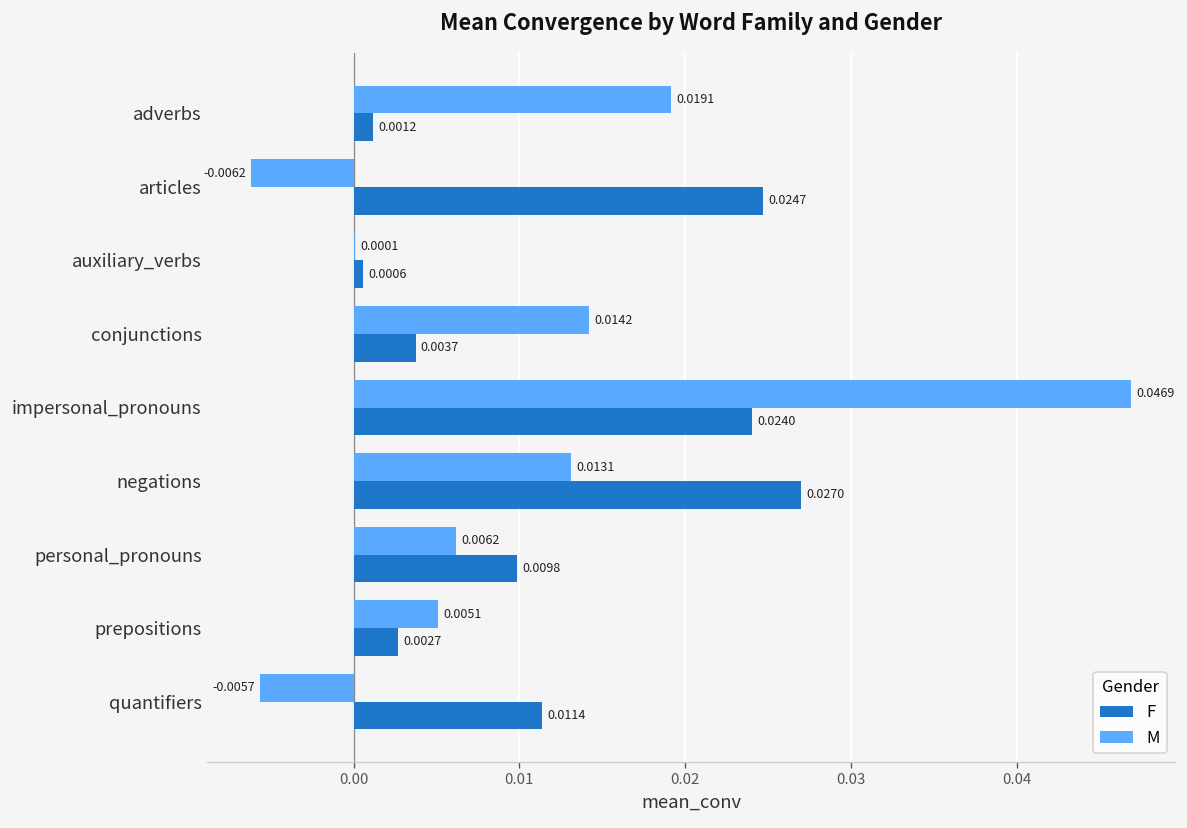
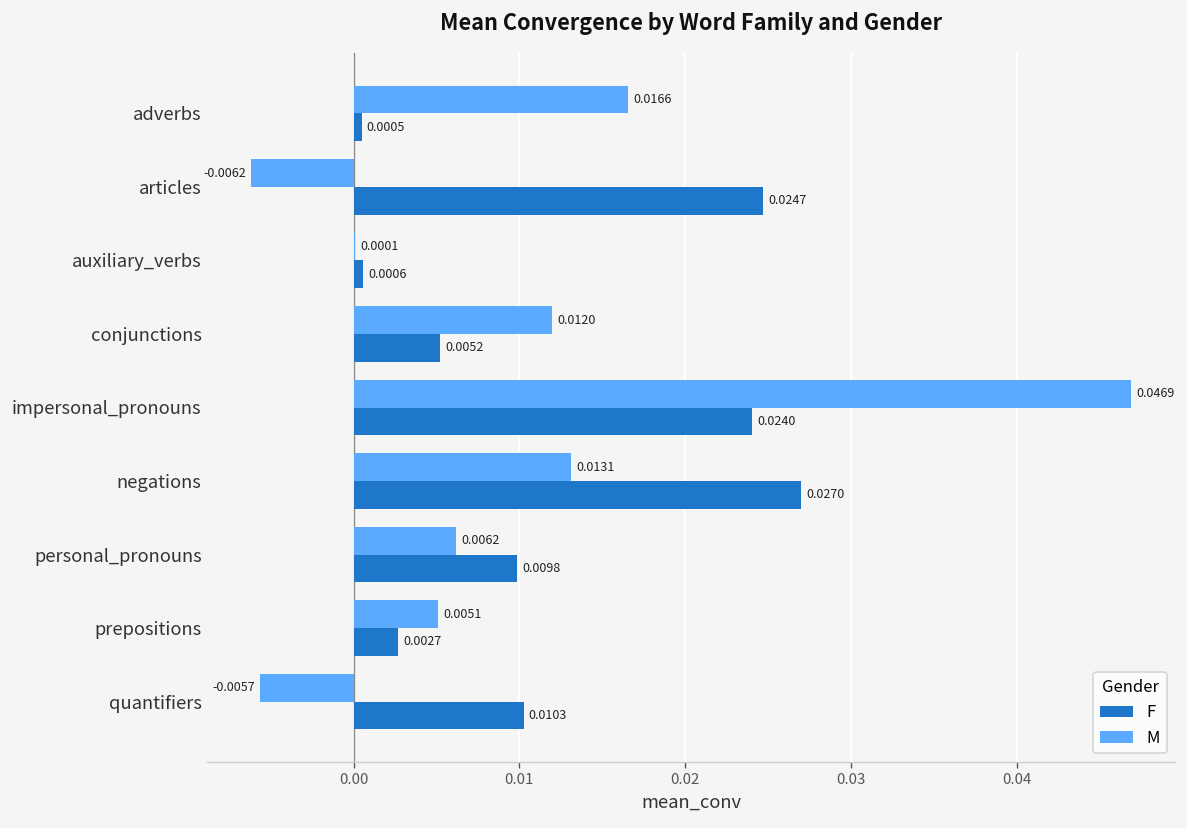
  {
    "F": {
-     "adverbs": 0.0012,
+     "adverbs": 0.0005,
      "articles": 0.0247,
      "auxiliary_verbs": 0.0006,
-     "conjunctions": 0.0037,
+     "conjunctions": 0.0052,
      "impersonal_pronouns": 0.0240,
      "negations": 0.0270,
      "personal_pronouns": 0.0098,
      "prepositions": 0.0027,
-     "quantifiers": 0.0114
+     "quantifiers": 0.0103
    },
    "M": {
-     "adverbs": 0.0191,
+     "adverbs": 0.0166,
      "articles": -0.0062,
      "auxiliary_verbs": 0.0001,
-     "conjunctions": 0.0142,
+     "conjunctions": 0.0120,
      "impersonal_pronouns": 0.0469,
      "negations": 0.0131,
      "personal_pronouns": 0.0062,
      "prepositions": 0.0051,
      "quantifiers": -0.0057
    }
  }
